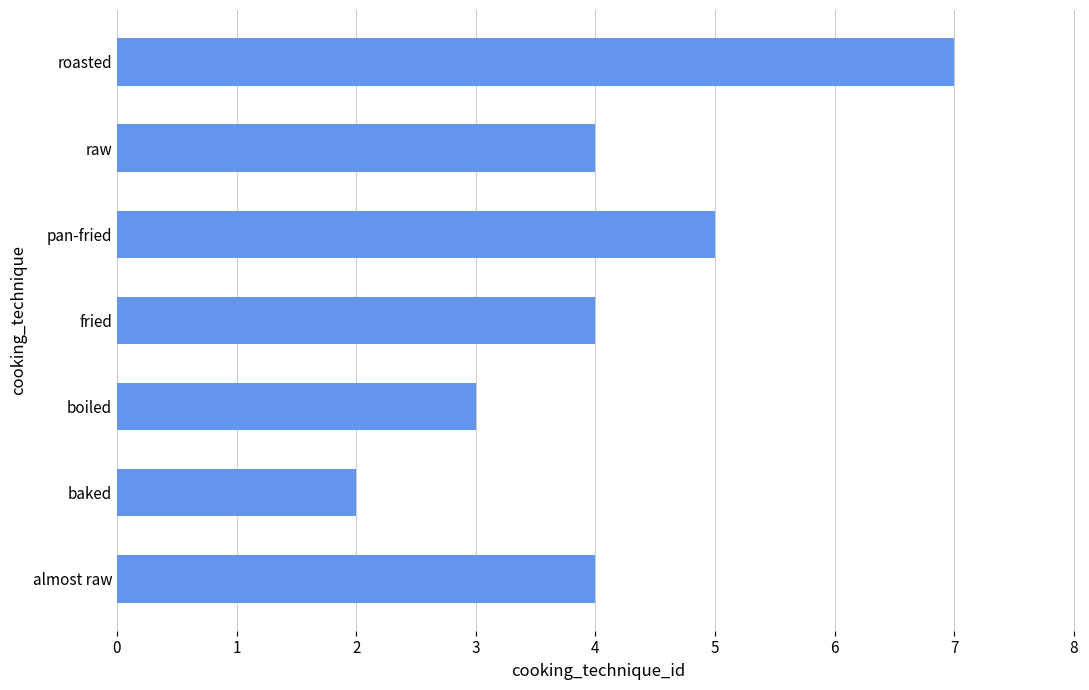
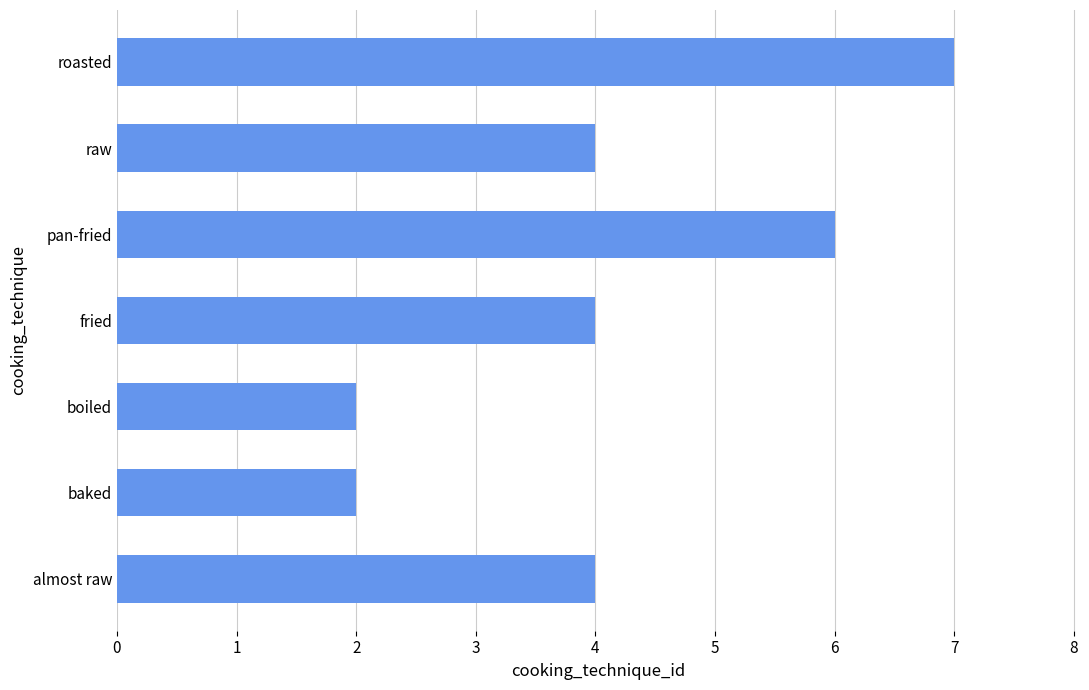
  {
    "roasted": 7,
    "raw": 4,
-   "pan-fried": 5,
+   "pan-fried": 6,
    "fried": 4,
-   "boiled": 3,
+   "boiled": 2,
    "baked": 2,
    "almost raw": 4
  }
